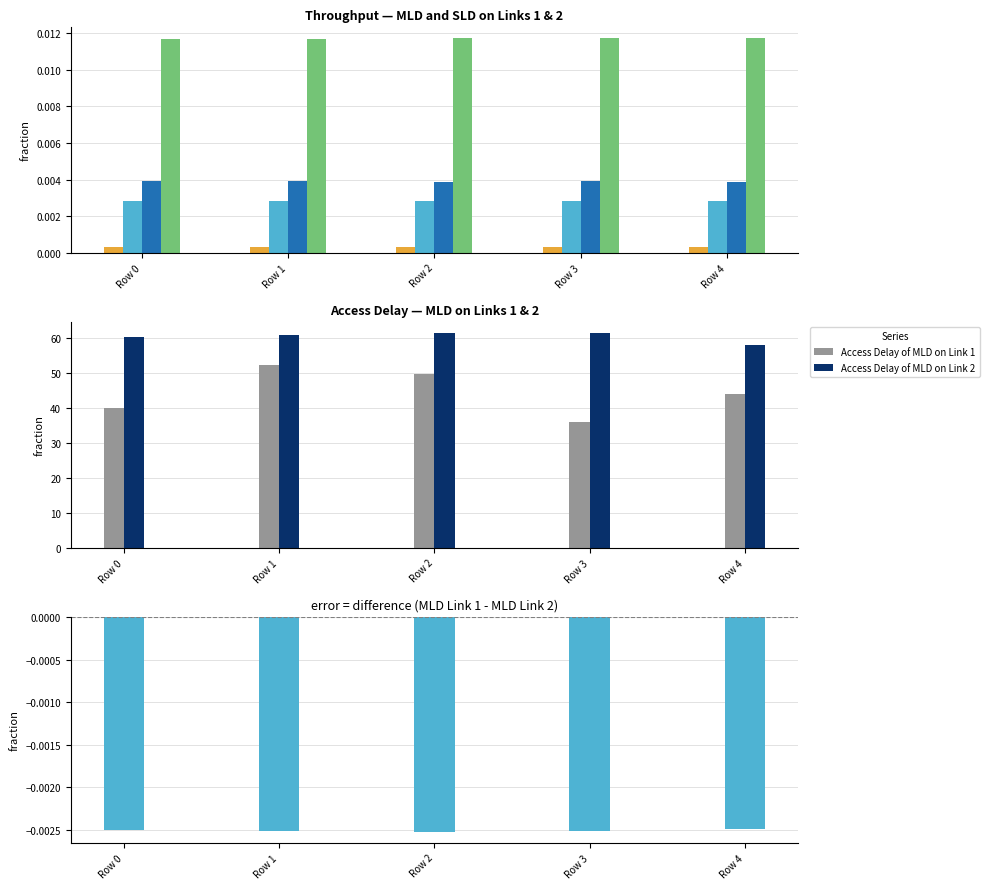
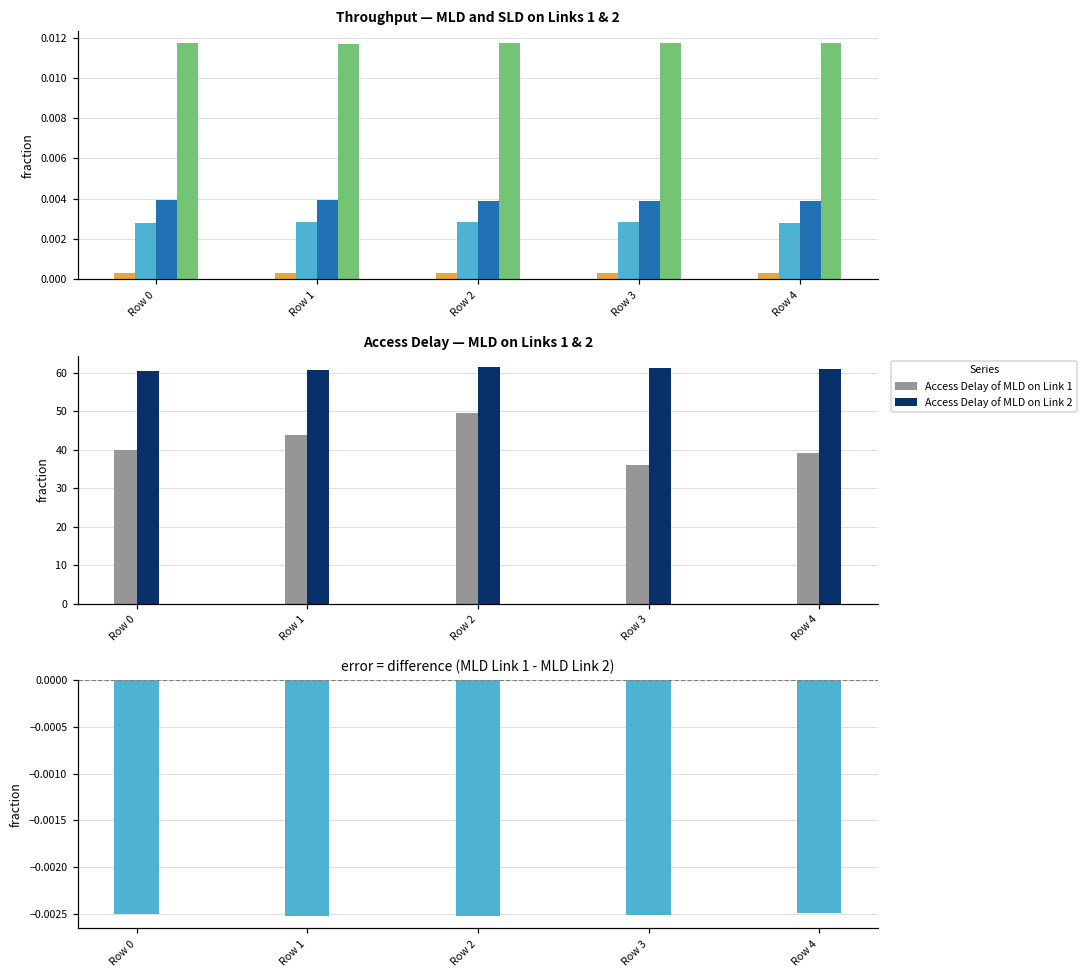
  {
    "Access Delay — MLD on Links 1 & 2": {
      "Access Delay of MLD on Link 1": {
        "Row 0": 40,
-       "Row 1": 52,
+       "Row 1": 44,
        "Row 2": 50,
        "Row 3": 36,
-       "Row 4": 44
+       "Row 4": 39
      },
      "Access Delay of MLD on Link 2": {
        "Row 0": 60,
        "Row 1": 61,
        "Row 2": 61,
        "Row 3": 61,
-       "Row 4": 58
+       "Row 4": 61
      }
    },
    "error = difference (MLD Link 1 - MLD Link 2)": {
      "Row 0": -0.0025,
      "Row 1": -0.0025,
      "Row 2": -0.0025,
      "Row 3": -0.0025,
      "Row 4": -0.0025
    }
  }
